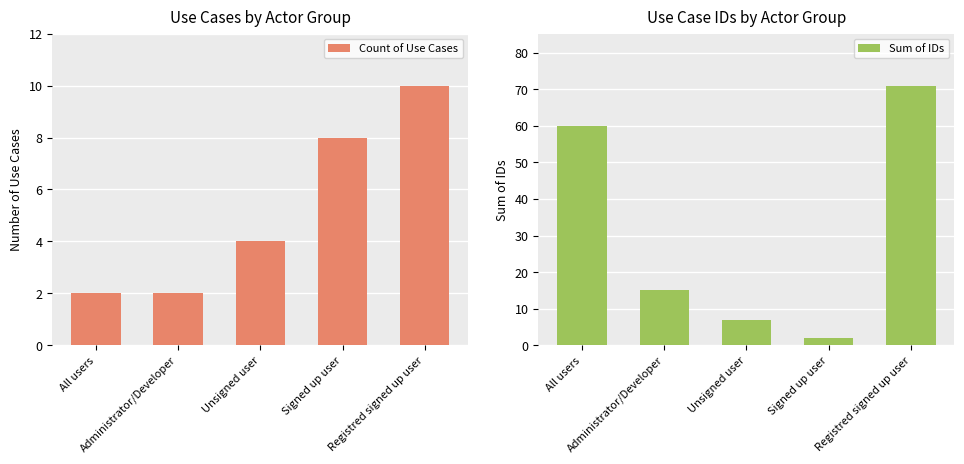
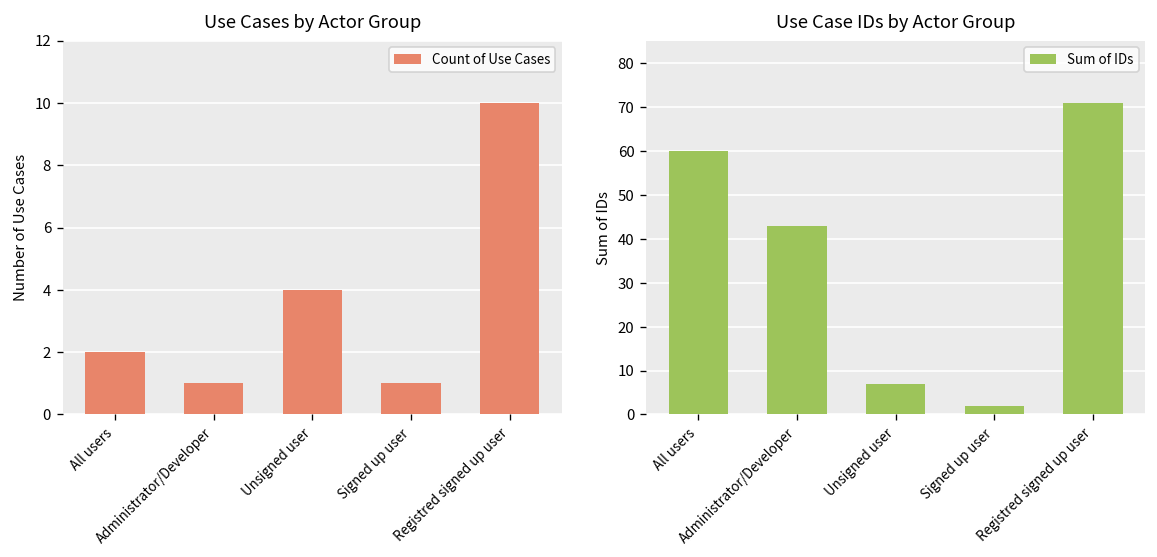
  {
    "Use Cases by Actor Group": {
      "All users": 2,
-     "Administrator/Developer": 2,
+     "Administrator/Developer": 1,
      "Unsigned user": 4,
-     "Signed up user": 8,
+     "Signed up user": 1,
      "Registred signed up user": 10
    },
    "Use Case IDs by Actor Group": {
      "All users": 60,
-     "Administrator/Developer": 15,
+     "Administrator/Developer": 43,
      "Unsigned user": 7,
      "Signed up user": 2,
      "Registred signed up user": 71
    }
  }
